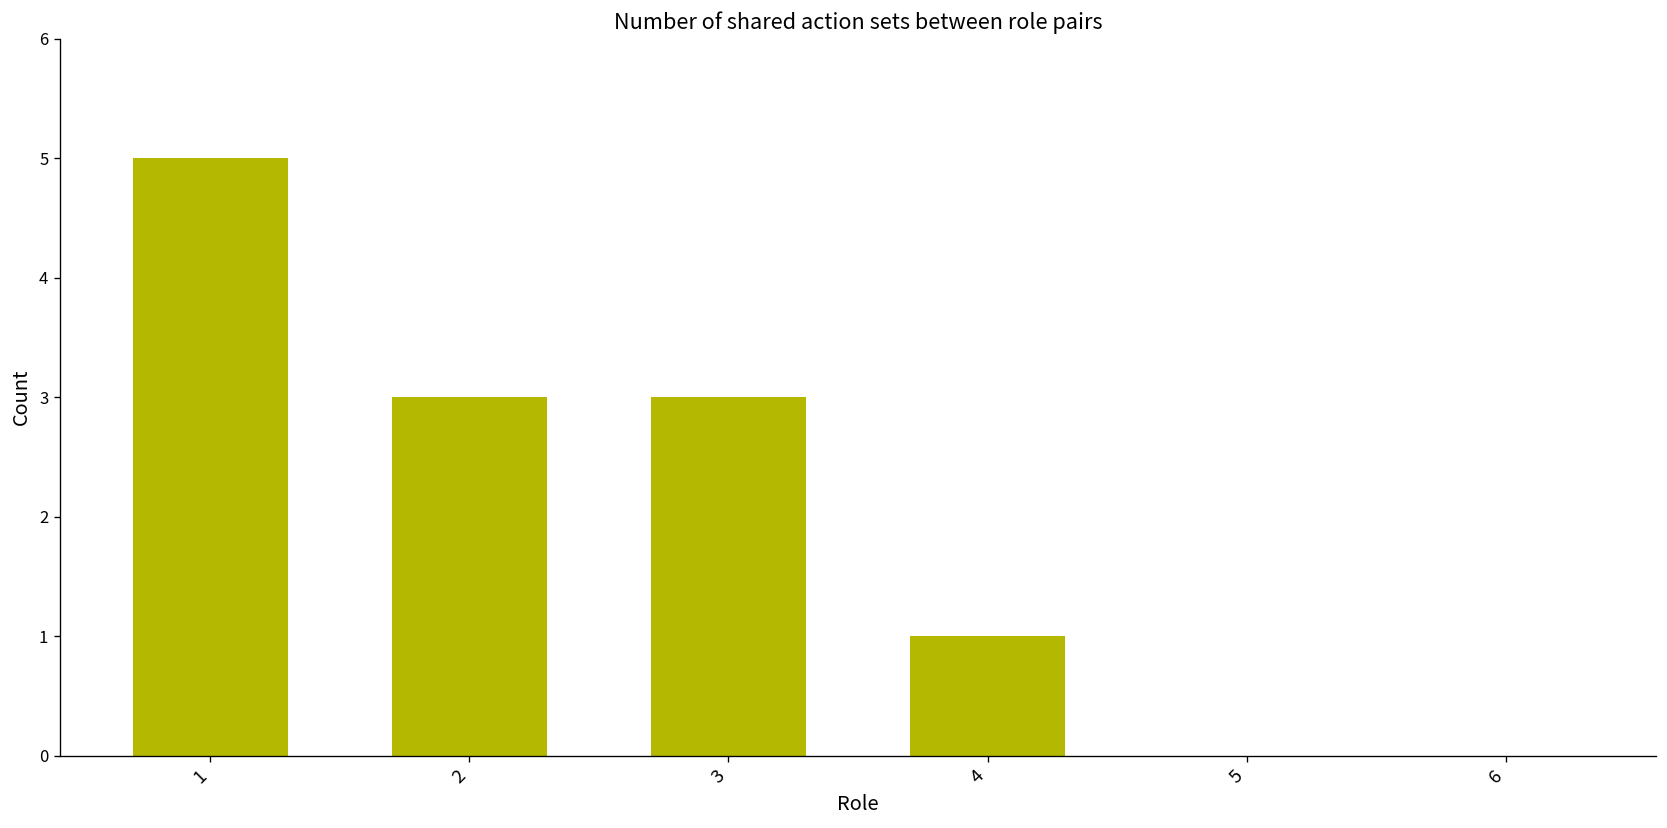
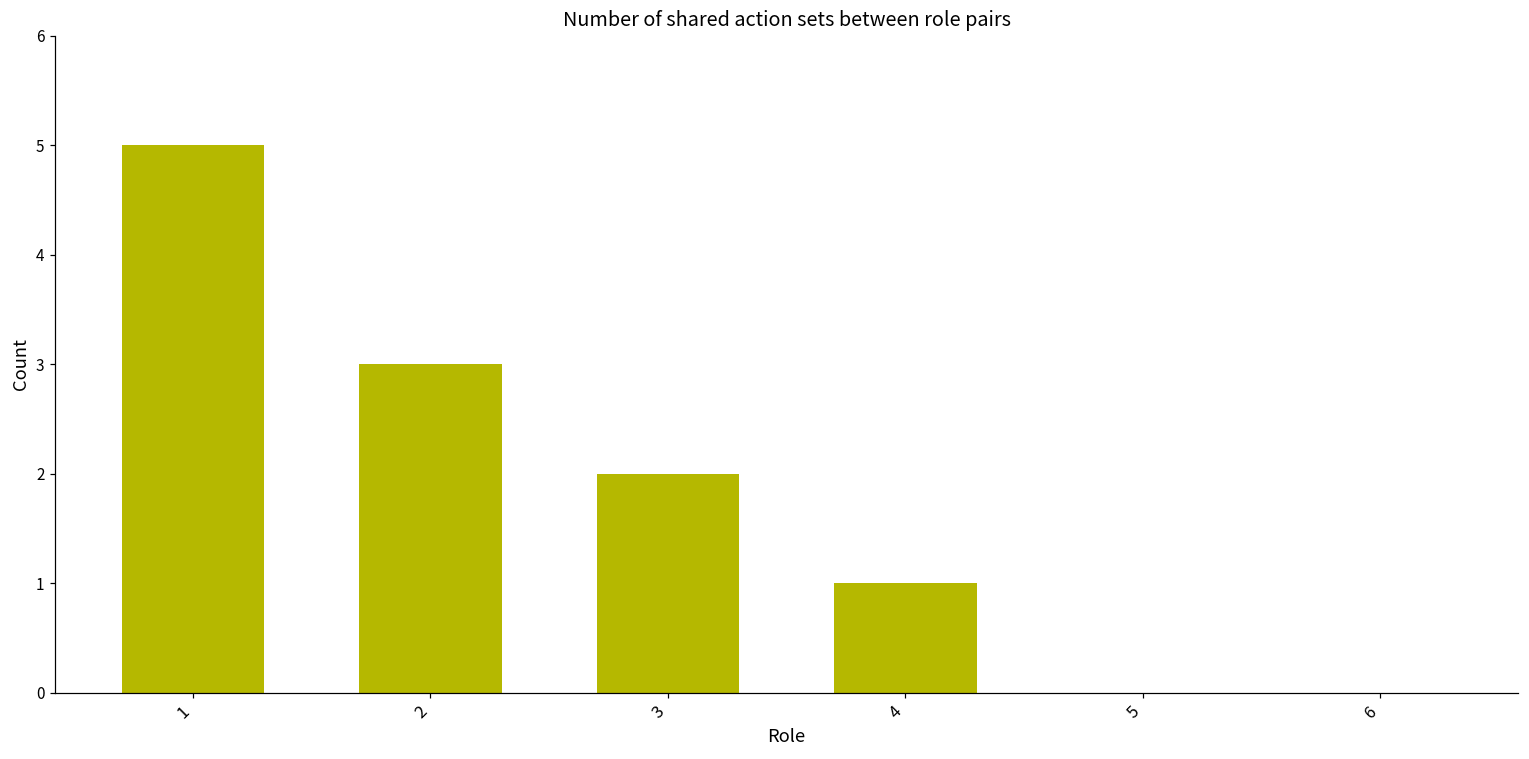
  {
    "1": 5,
    "2": 3,
-   "3": 3,
+   "3": 2,
    "4": 1,
    "5": 0,
    "6": 0
  }
